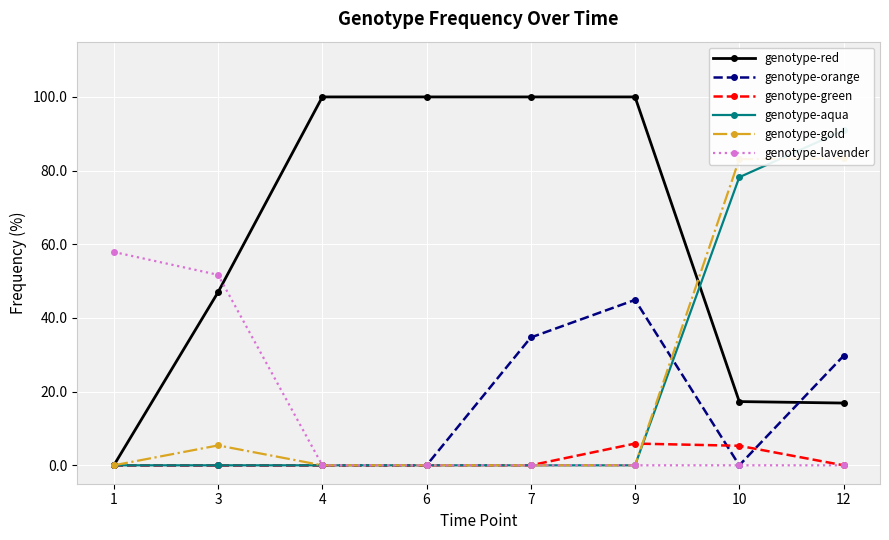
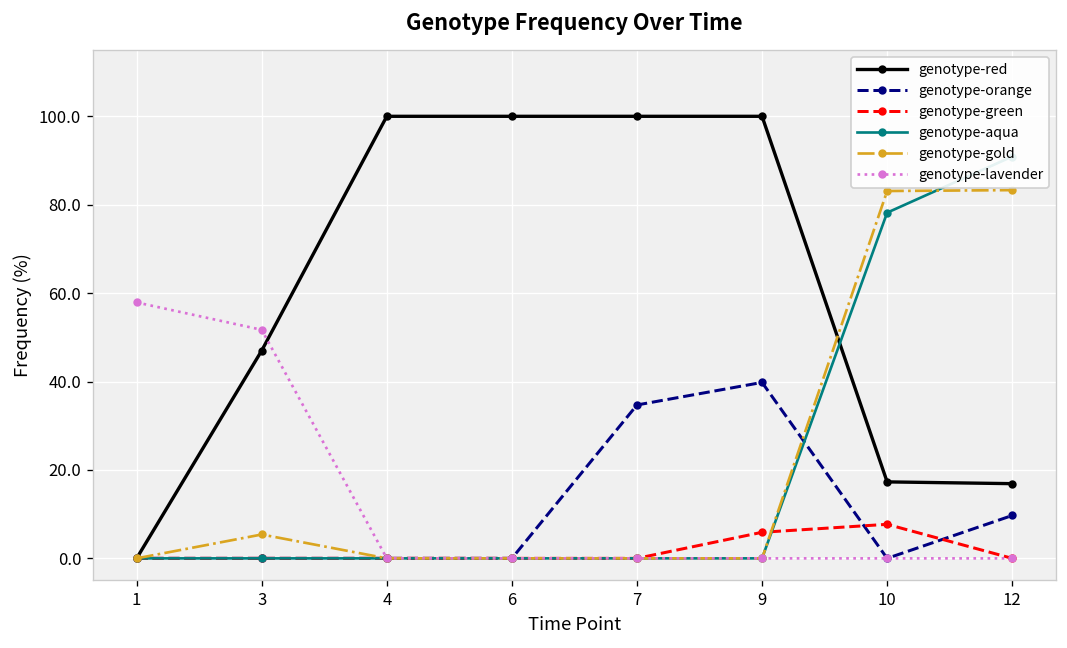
  {
    "genotype-red": {
      "3": 47,
      "4": 100,
      "6": 100,
      "7": 100,
      "9": 100,
      "10": 17,
      "12": 17
    },
    "genotype-orange": {
      "7": 35,
-     "9": 45,
-     "12": 30
+     "9": 40,
+     "12": 10
    },
    "genotype-green": {
      "9": 6,
-     "10": 5
+     "10": 8
    },
    "genotype-aqua": {
      "10": 78
    },
    "genotype-gold": {
      "3": 5
    },
    "genotype-lavender": {
      "1": 58,
      "3": 52
    }
  }
